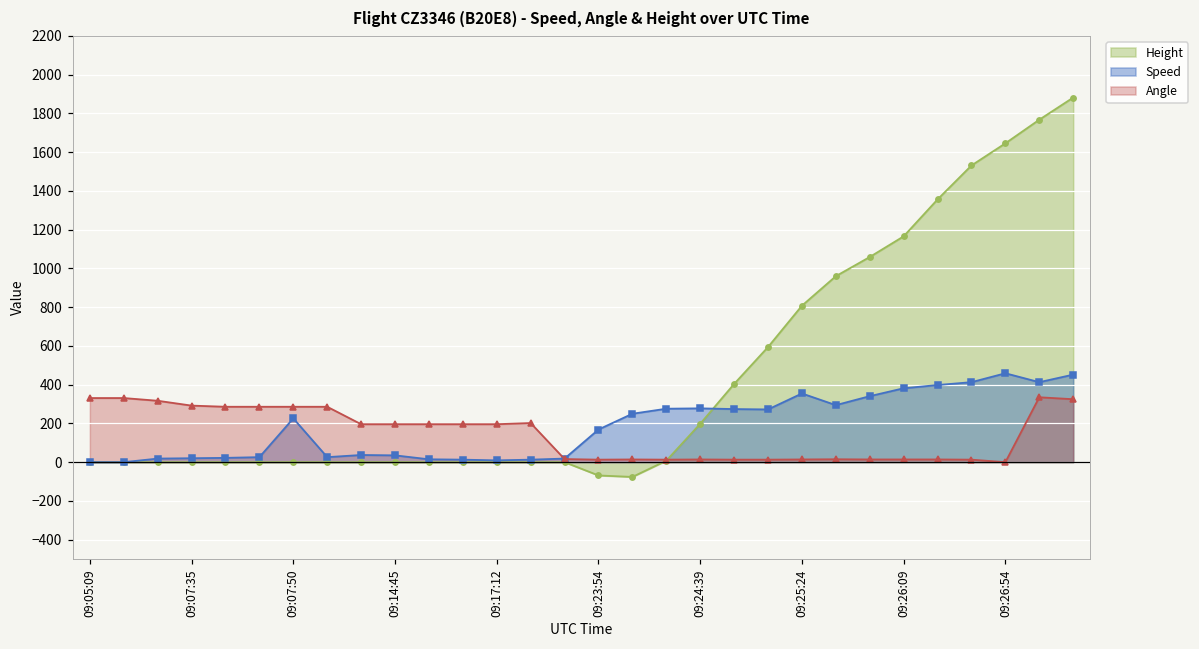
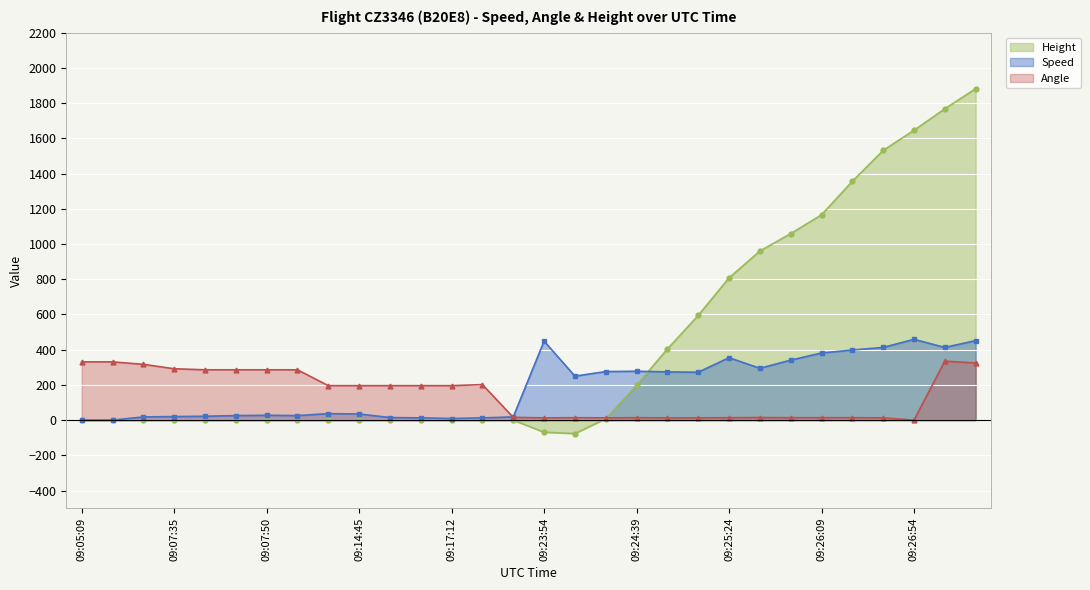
  {
    "Speed": {
      "09:07:35": 20,
-     "09:07:50": 230,
+     "09:07:50": 30,
      "09:14:45": 40,
-     "09:23:54": 170,
+     "09:23:54": 450,
      "09:24:39": 280,
      "09:25:24": 350,
      "09:26:09": 380,
      "09:26:54": 460
    },
    "Angle": {
      "09:05:09": 330,
      "09:07:35": 290,
      "09:07:50": 290,
      "09:14:45": 200,
      "09:17:12": 200,
      "09:24:39": 10,
      "09:25:24": 10,
      "09:26:09": 10,
      "09:26:54": 0
    }
  }
